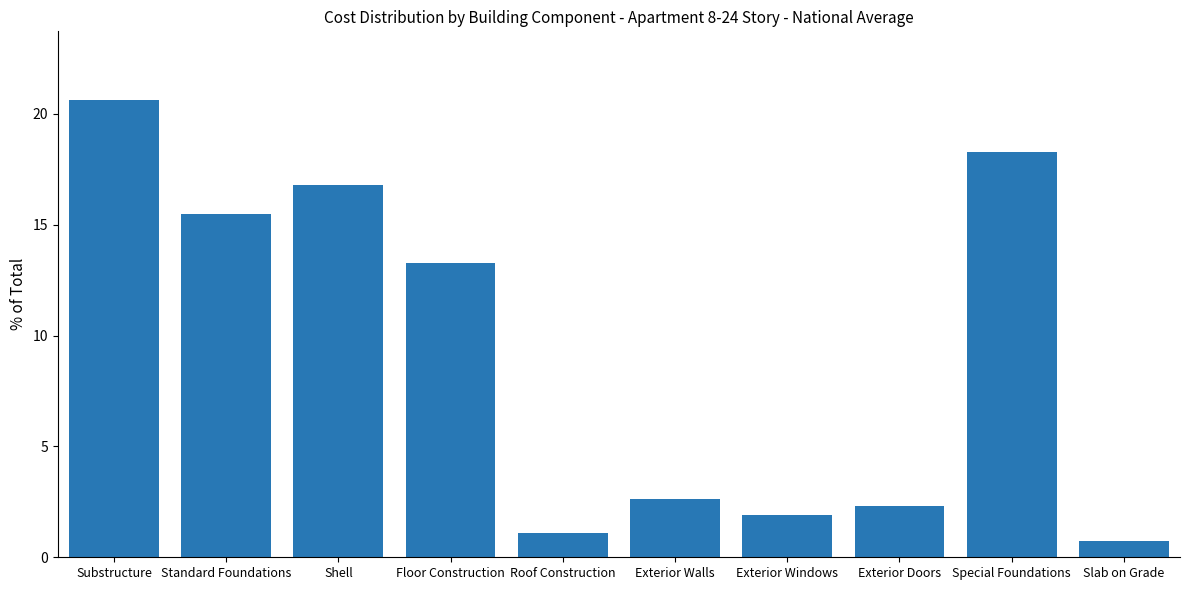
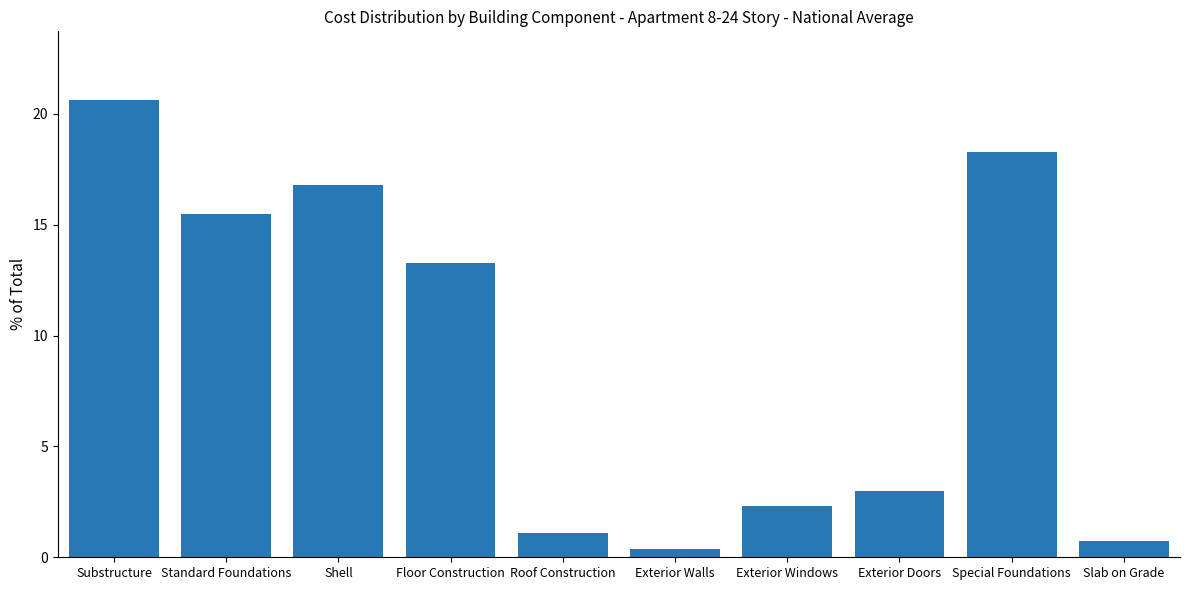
  {
    "Substructure": 20.6,
    "Standard Foundations": 15.5,
    "Shell": 16.8,
    "Floor Construction": 13.3,
    "Roof Construction": 1.1,
-   "Exterior Walls": 2.6,
-   "Exterior Windows": 1.9,
-   "Exterior Doors": 2.3,
+   "Exterior Walls": 0.4,
+   "Exterior Windows": 2.3,
+   "Exterior Doors": 3.0,
    "Special Foundations": 18.3,
    "Slab on Grade": 0.7
  }
